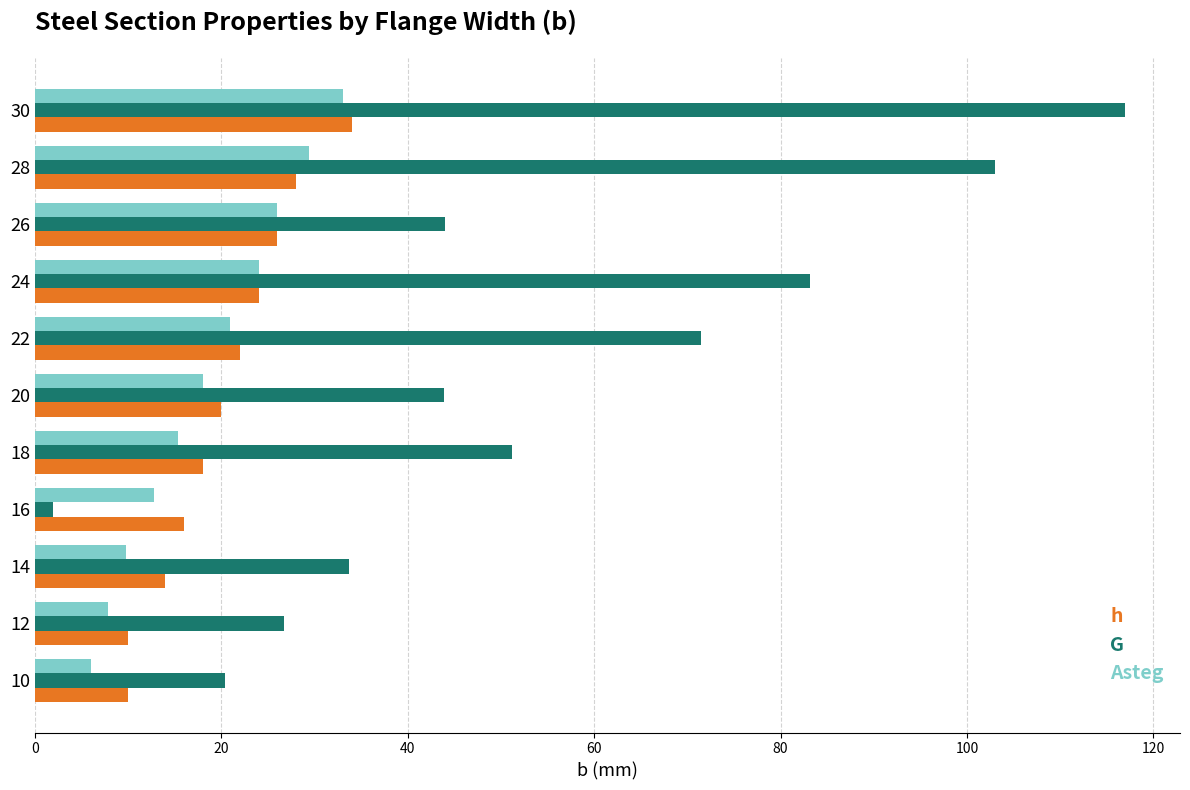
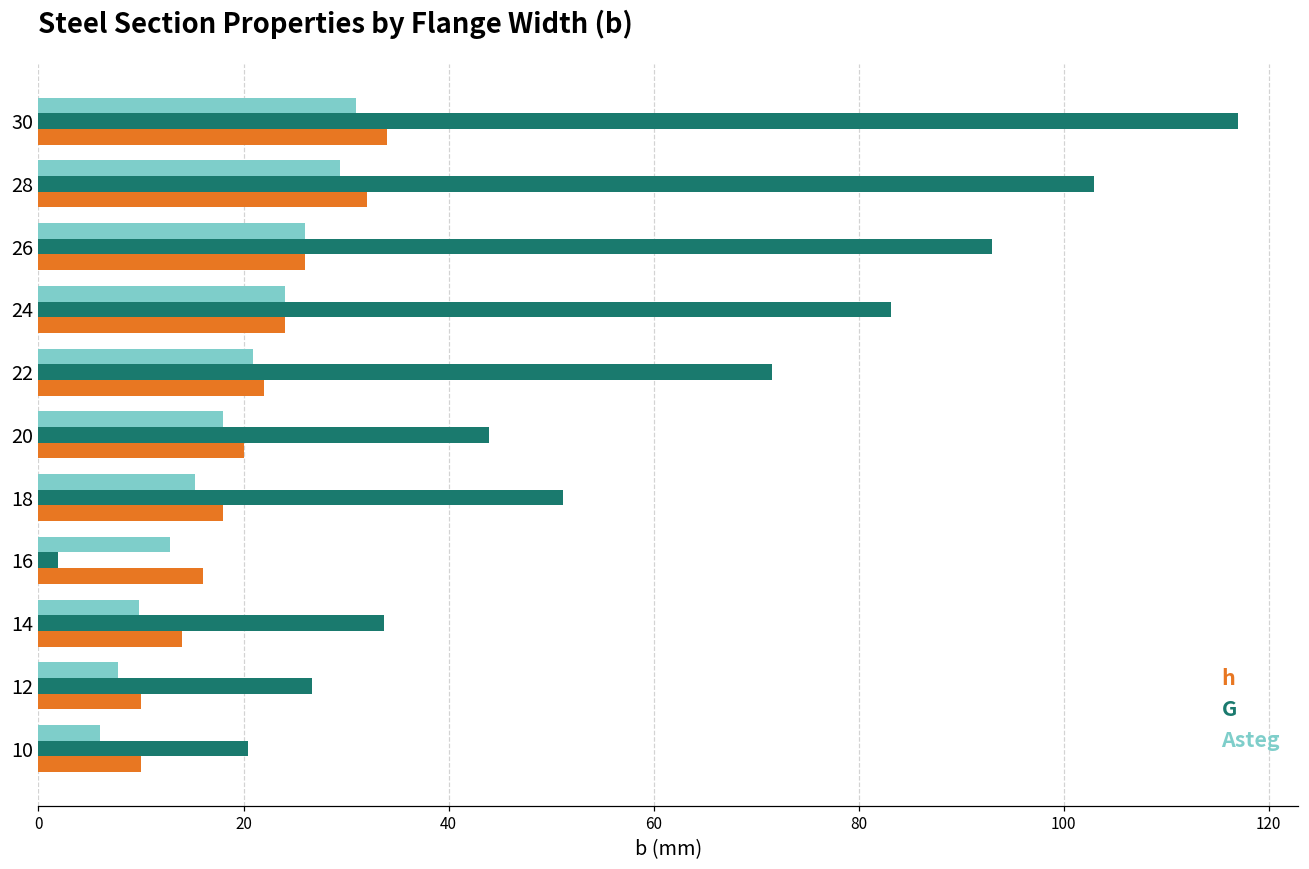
  {
    "h": {
      "30": 34,
-     "28": 28,
+     "28": 32,
      "26": 26,
      "24": 24,
      "22": 22,
      "20": 20,
      "18": 18,
      "16": 16,
      "14": 14,
      "12": 10,
      "10": 10
    },
    "G": {
      "30": 117,
      "28": 103,
-     "26": 44,
+     "26": 93,
      "24": 83,
      "22": 72,
      "20": 44,
      "18": 51,
      "16": 2,
      "14": 34,
      "12": 27,
      "10": 20
    },
    "Asteg": {
-     "30": 33,
+     "30": 31,
      "28": 29,
      "26": 26,
      "24": 24,
      "22": 21,
      "20": 18,
      "18": 15,
      "16": 13,
      "14": 10,
      "12": 8,
      "10": 6
    }
  }
